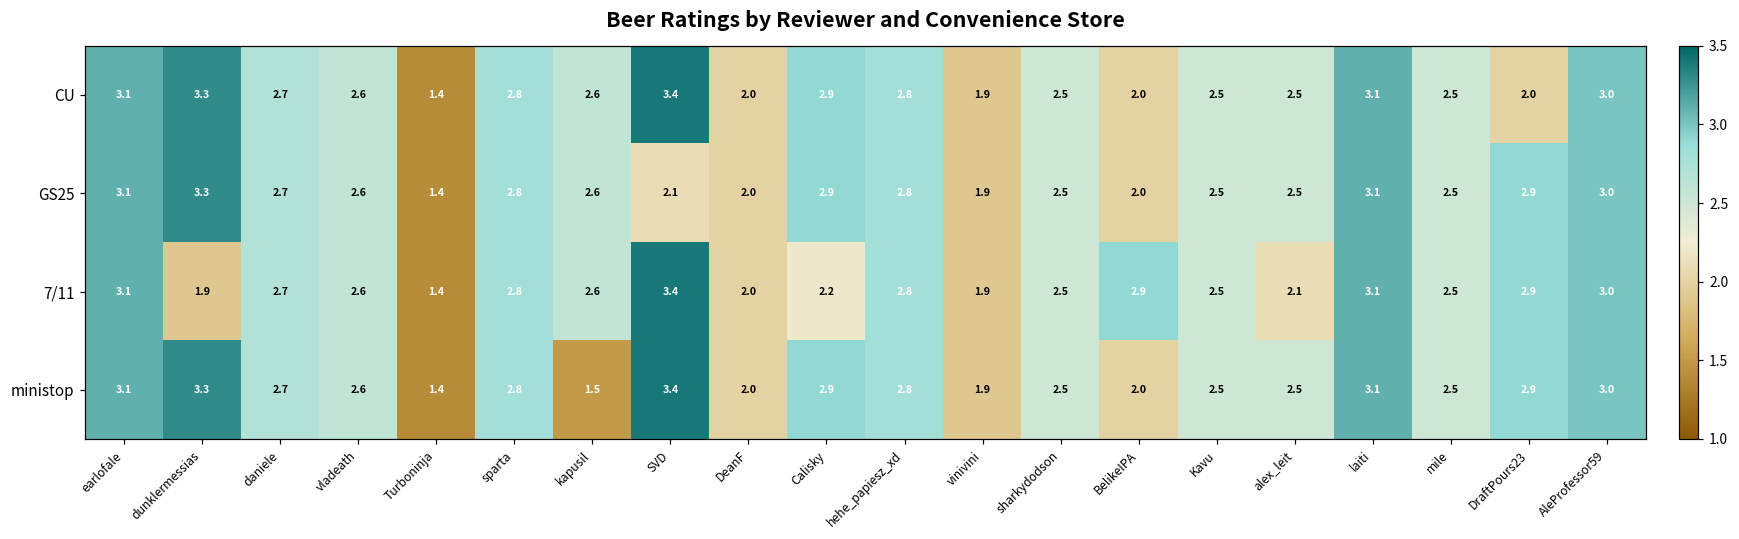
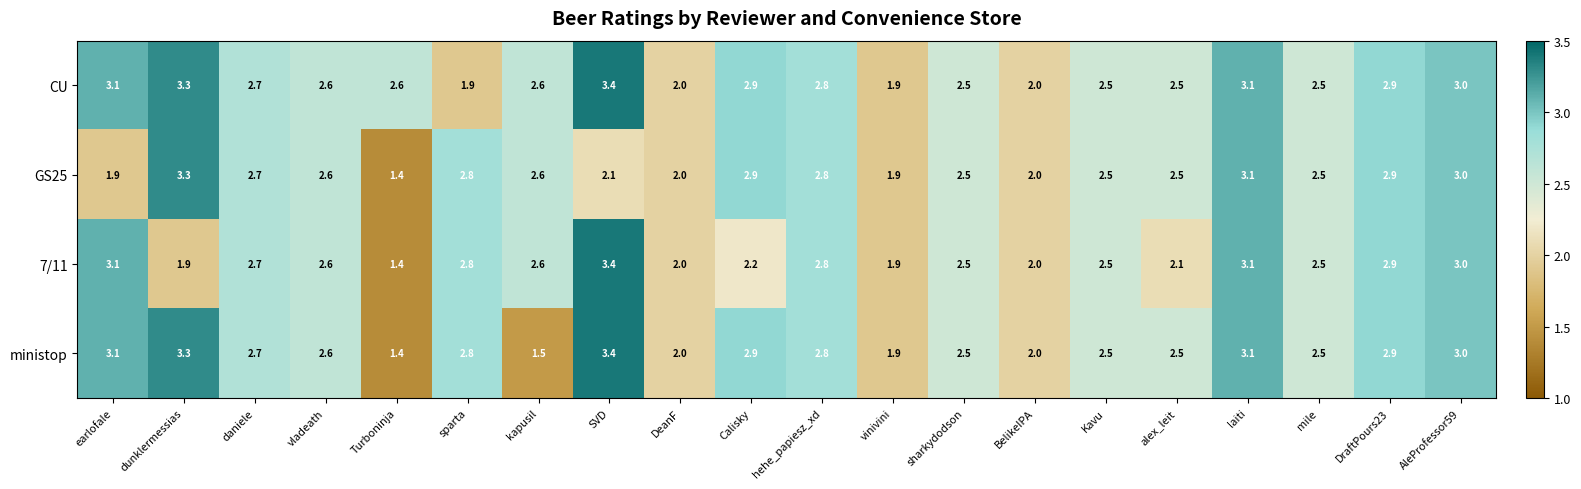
  {
    "CU": {
      "earlofale": 3.1,
      "dunklermessias": 3.3,
      "daniele": 2.7,
      "vladeath": 2.6,
-     "Turboninja": 1.4,
-     "sparta": 2.8,
+     "Turboninja": 2.6,
+     "sparta": 1.9,
      "kapusil": 2.6,
      "SVD": 3.4,
      "DeanF": 2.0,
      "Calisky": 2.9,
      "hehe_papiesz_xd": 2.8,
      "vinivini": 1.9,
      "sharkydodson": 2.5,
      "BelikeIPA": 2.0,
      "Kavu": 2.5,
      "alex_leit": 2.5,
      "laiti": 3.1,
      "mile": 2.5,
-     "DraftPours23": 2.0,
+     "DraftPours23": 2.9,
      "AleProfessor59": 3.0
    },
    "GS25": {
-     "earlofale": 3.1,
+     "earlofale": 1.9,
      "dunklermessias": 3.3,
      "daniele": 2.7,
      "vladeath": 2.6,
      "Turboninja": 1.4,
      "sparta": 2.8,
      "kapusil": 2.6,
      "SVD": 2.1,
      "DeanF": 2.0,
      "Calisky": 2.9,
      "hehe_papiesz_xd": 2.8,
      "vinivini": 1.9,
      "sharkydodson": 2.5,
      "BelikeIPA": 2.0,
      "Kavu": 2.5,
      "alex_leit": 2.5,
      "laiti": 3.1,
      "mile": 2.5,
      "DraftPours23": 2.9,
      "AleProfessor59": 3.0
    },
    "7/11": {
      "earlofale": 3.1,
      "dunklermessias": 1.9,
      "daniele": 2.7,
      "vladeath": 2.6,
      "Turboninja": 1.4,
      "sparta": 2.8,
      "kapusil": 2.6,
      "SVD": 3.4,
      "DeanF": 2.0,
      "Calisky": 2.2,
      "hehe_papiesz_xd": 2.8,
      "vinivini": 1.9,
      "sharkydodson": 2.5,
-     "BelikeIPA": 2.9,
+     "BelikeIPA": 2.0,
      "Kavu": 2.5,
      "alex_leit": 2.1,
      "laiti": 3.1,
      "mile": 2.5,
      "DraftPours23": 2.9,
      "AleProfessor59": 3.0
    },
    "ministop": {
      "earlofale": 3.1,
      "dunklermessias": 3.3,
      "daniele": 2.7,
      "vladeath": 2.6,
      "Turboninja": 1.4,
      "sparta": 2.8,
      "kapusil": 1.5,
      "SVD": 3.4,
      "DeanF": 2.0,
      "Calisky": 2.9,
      "hehe_papiesz_xd": 2.8,
      "vinivini": 1.9,
      "sharkydodson": 2.5,
      "BelikeIPA": 2.0,
      "Kavu": 2.5,
      "alex_leit": 2.5,
      "laiti": 3.1,
      "mile": 2.5,
      "DraftPours23": 2.9,
      "AleProfessor59": 3.0
    }
  }
